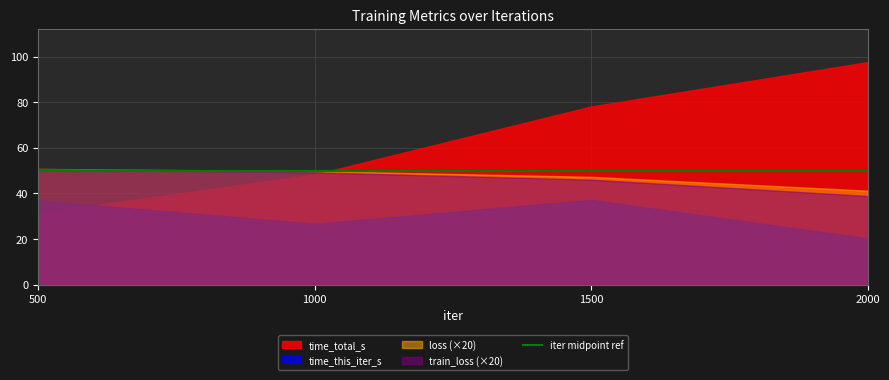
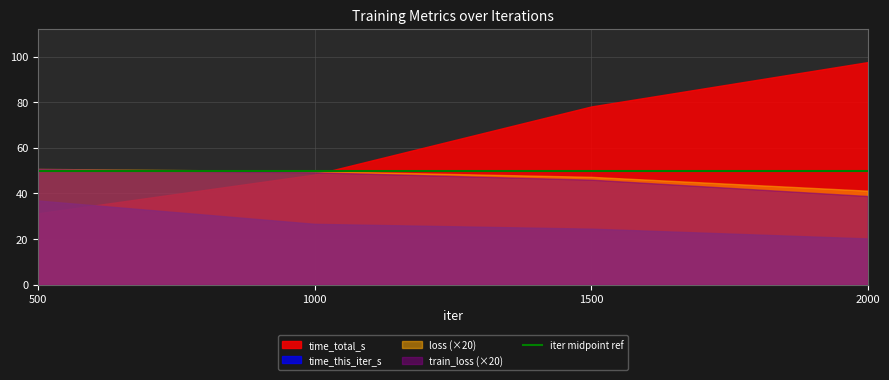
  {
    "time_total_s": {
      "500": 31,
      "1500": 78,
      "2000": 98
    },
    "time_this_iter_s": {
      "500": 37,
      "1000": 27,
-     "1500": 37,
+     "1500": 25,
      "2000": 20
    },
    "loss (×20)": {
      "1500": 47,
      "2000": 41
    },
    "train_loss (×20)": {
      "1500": 46,
      "2000": 39
    }
  }
